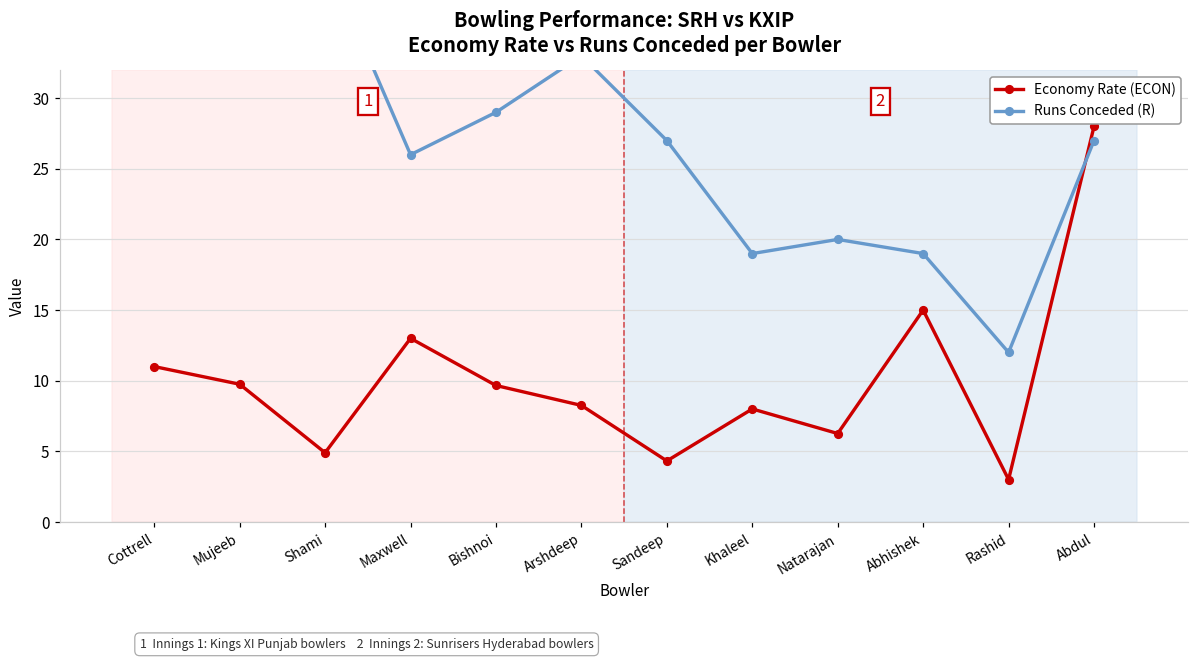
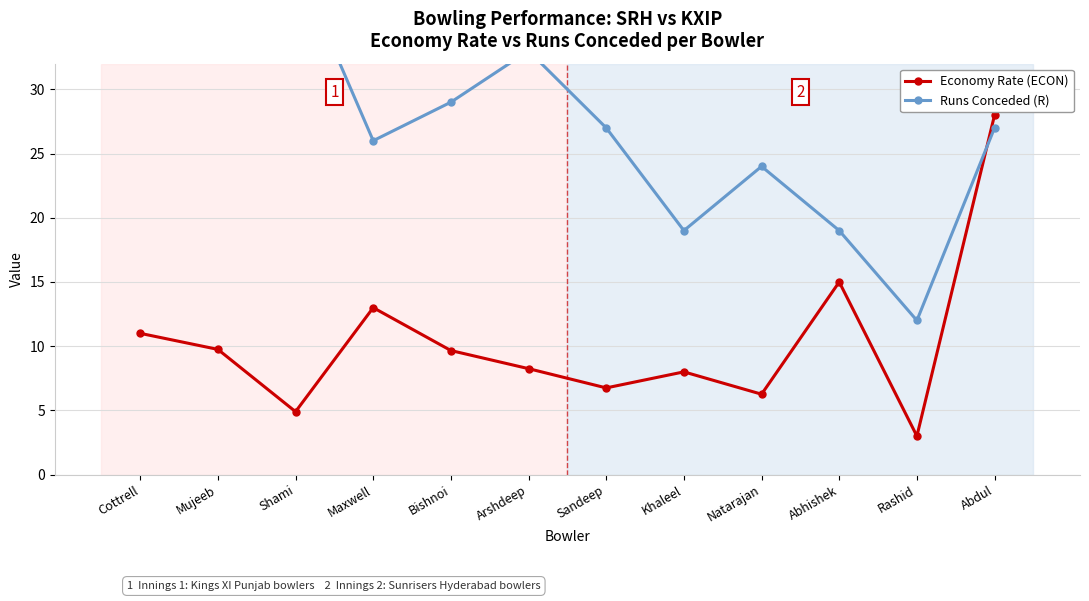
  {
    "Economy Rate (ECON)": {
      "Cottrell": 11.0,
      "Mujeeb": 9.8,
      "Shami": 4.9,
      "Maxwell": 13.0,
      "Bishnoi": 9.7,
      "Arshdeep": 8.3,
-     "Sandeep": 4.3,
+     "Sandeep": 6.8,
      "Khaleel": 8.0,
      "Natarajan": 6.3,
      "Abhishek": 15.0,
      "Rashid": 3.0,
      "Abdul": 28.0
    },
    "Runs Conceded (R)": {
      "Maxwell": 26,
      "Bishnoi": 29,
      "Sandeep": 27,
      "Khaleel": 19,
-     "Natarajan": 20,
+     "Natarajan": 24,
      "Abhishek": 19,
      "Rashid": 12,
      "Abdul": 27
    }
  }
